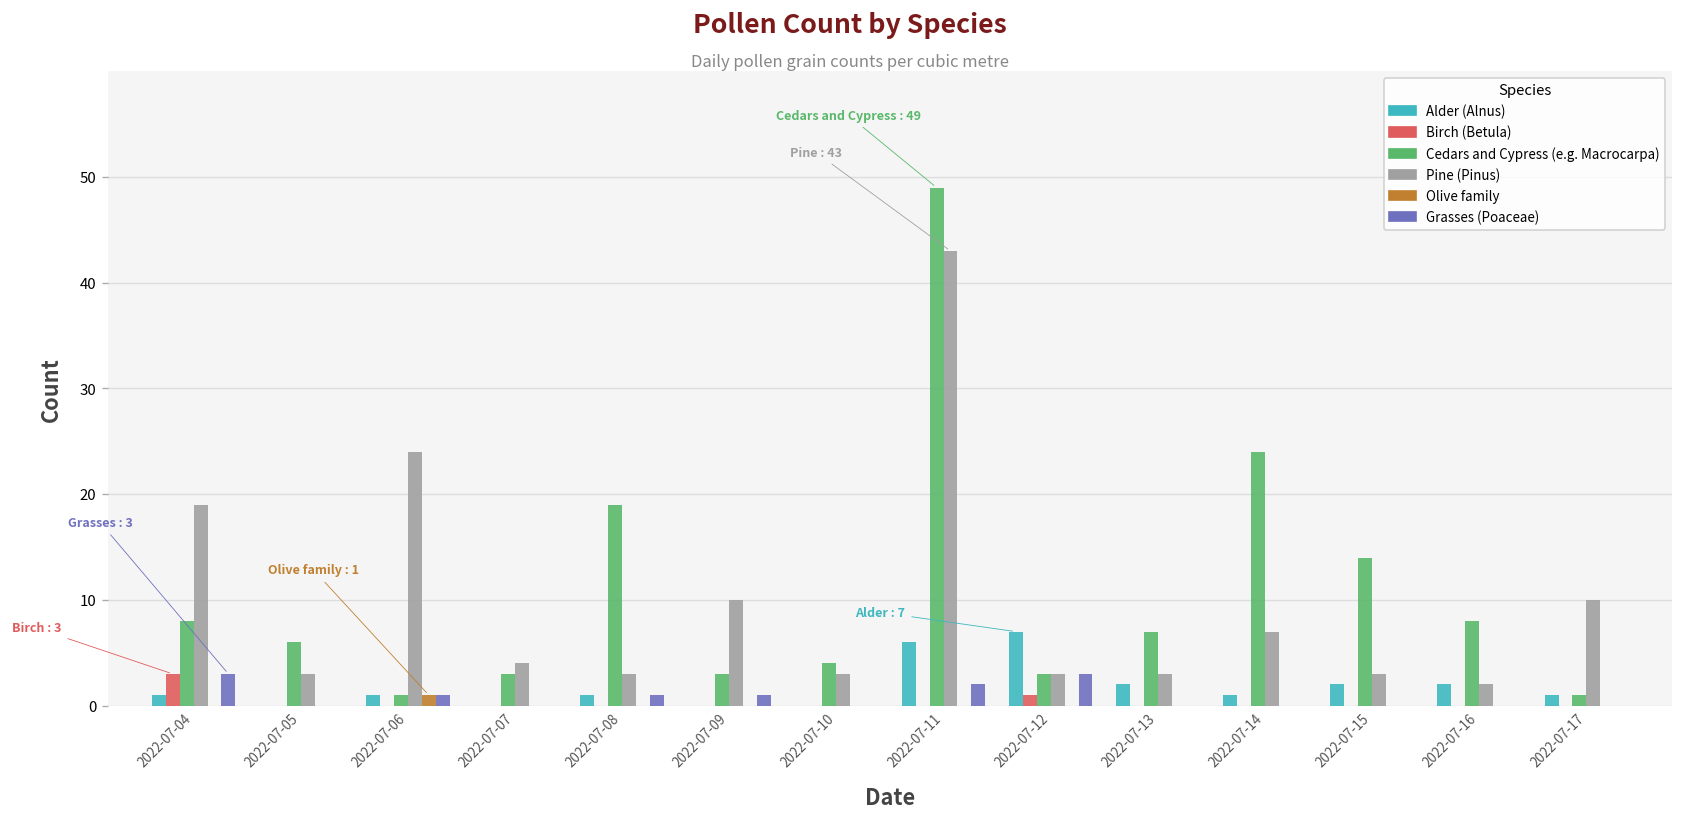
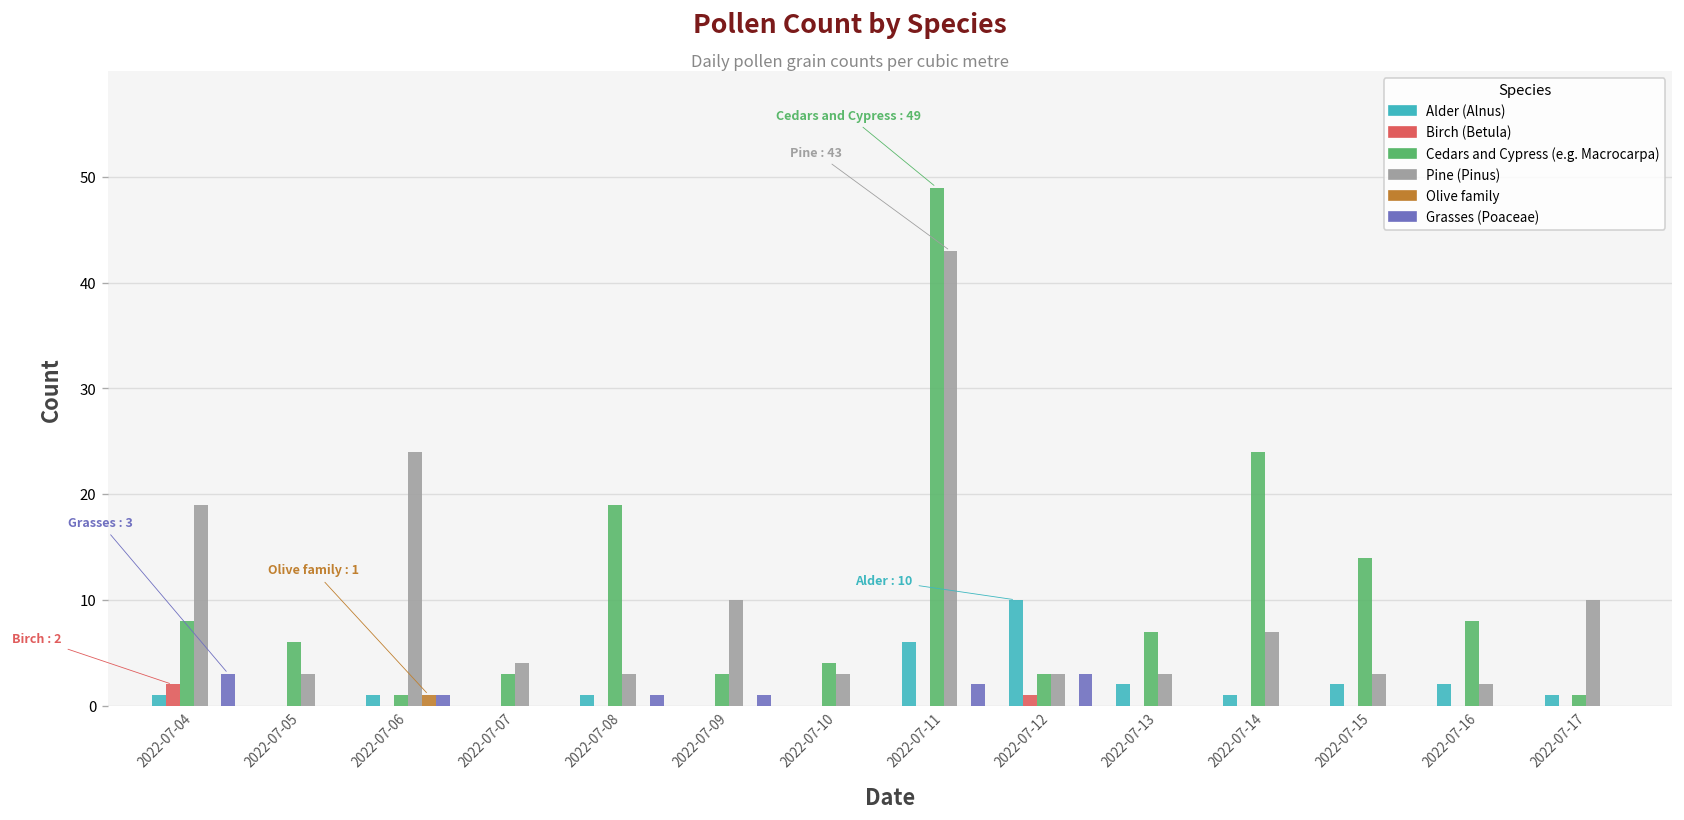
  {
    "Alder (Alnus)": {
      "2022-07-06": 1,
-     "2022-07-12": 7
+     "2022-07-12": 10
    },
    "Birch (Betula)": {
-     "2022-07-04": 3
+     "2022-07-04": 2
    },
    "Cedars and Cypress (e.g. Macrocarpa)": {
      "2022-07-06": 1
    },
    "Pine (Pinus)": {
      "2022-07-04": 19,
      "2022-07-06": 24,
      "2022-07-07": 4,
      "2022-07-08": 3,
      "2022-07-09": 10,
      "2022-07-10": 3,
      "2022-07-11": 43,
      "2022-07-12": 3,
      "2022-07-13": 3,
      "2022-07-14": 7,
      "2022-07-15": 3,
      "2022-07-16": 2,
      "2022-07-17": 10
    },
    "Olive family": {
      "2022-07-04": 0,
      "2022-07-05": 0,
      "2022-07-06": 1,
      "2022-07-07": 0,
      "2022-07-08": 0,
      "2022-07-09": 0,
      "2022-07-10": 0,
      "2022-07-11": 0,
      "2022-07-12": 0,
      "2022-07-13": 0,
      "2022-07-14": 0,
      "2022-07-15": 0,
      "2022-07-16": 0,
      "2022-07-17": 0
    },
    "Grasses (Poaceae)": {
      "2022-07-04": 3,
      "2022-07-05": 0,
      "2022-07-06": 1,
      "2022-07-07": 0,
      "2022-07-08": 1,
      "2022-07-09": 1,
      "2022-07-10": 0,
      "2022-07-11": 2,
      "2022-07-12": 3,
      "2022-07-13": 0,
      "2022-07-14": 0,
      "2022-07-15": 0,
      "2022-07-16": 0,
      "2022-07-17": 0
    }
  }
